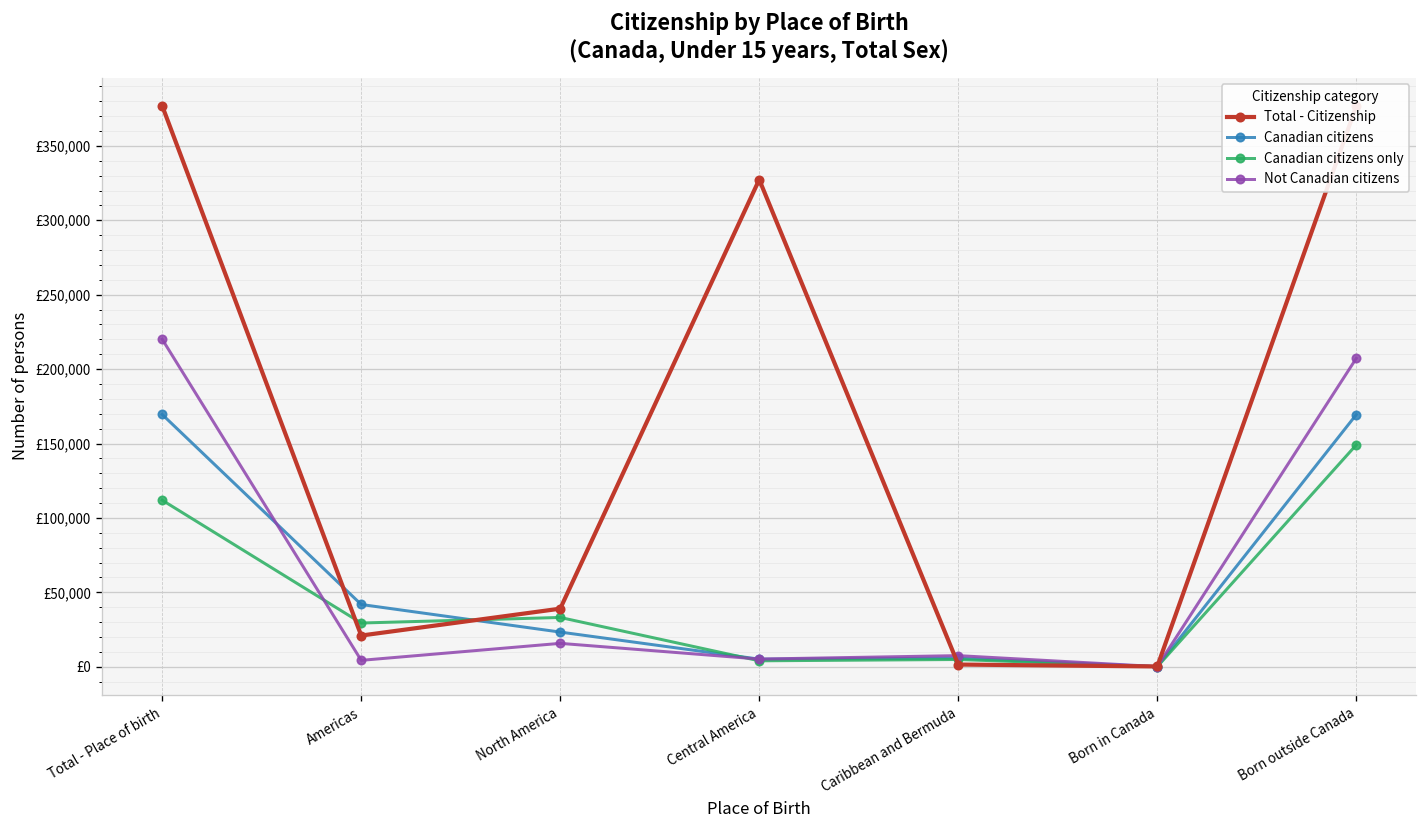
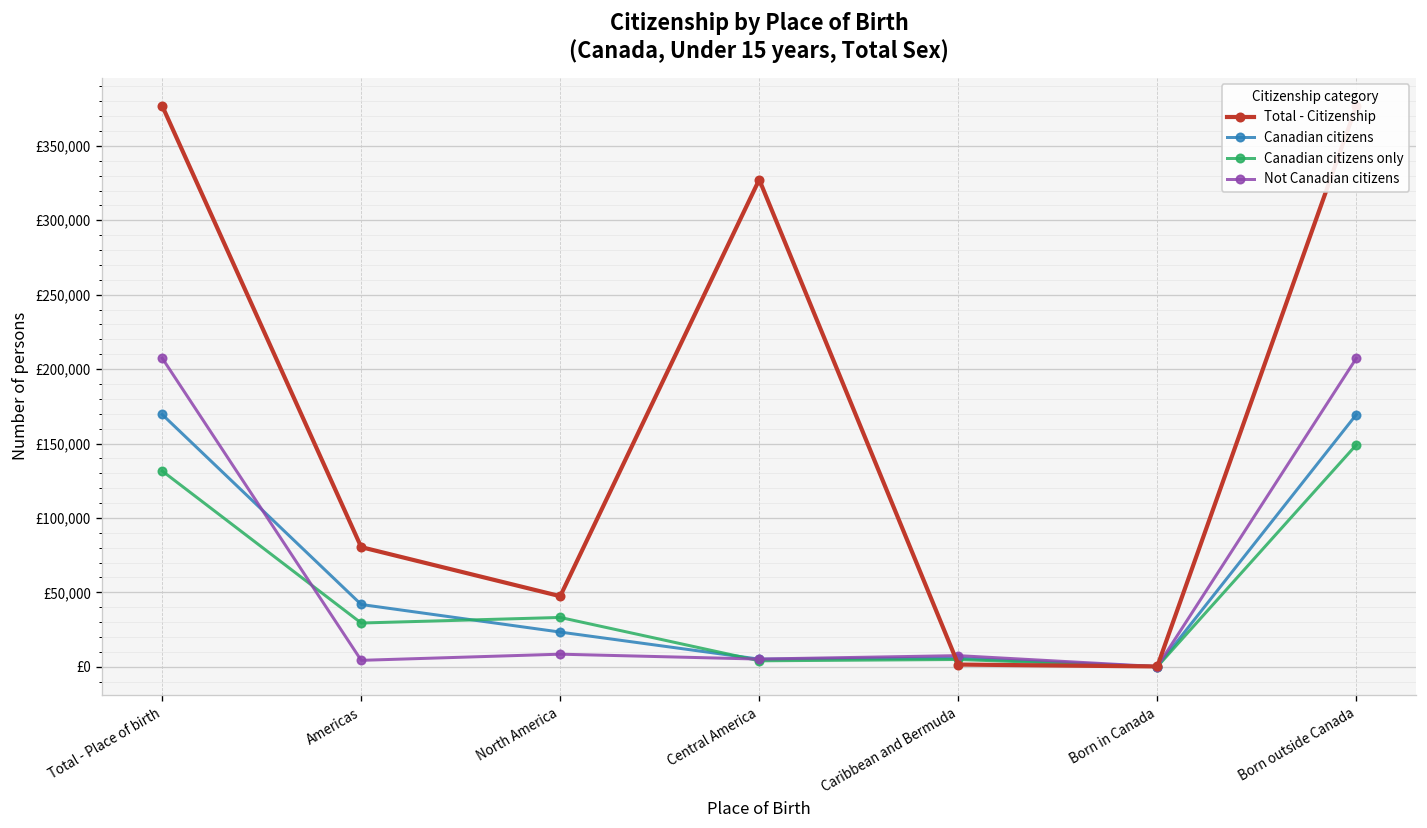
  {
    "Total - Citizenship": {
      "Total - Place of birth": "£377,000",
-     "Americas": "£21,000",
-     "North America": "£39,000",
+     "Americas": "£80,000",
+     "North America": "£47,000",
      "Central America": "£327,000",
      "Caribbean and Bermuda": "£1,000"
    },
    "Canadian citizens": {
      "Total - Place of birth": "£170,000",
      "Americas": "£42,000",
      "North America": "£23,000",
      "Born outside Canada": "£169,000"
    },
    "Canadian citizens only": {
-     "Total - Place of birth": "£112,000",
+     "Total - Place of birth": "£132,000",
      "Americas": "£29,000",
      "North America": "£33,000",
      "Born outside Canada": "£149,000"
    },
    "Not Canadian citizens": {
-     "Total - Place of birth": "£220,000",
+     "Total - Place of birth": "£207,000",
      "Americas": "£4,000",
-     "North America": "£16,000",
+     "North America": "£8,000",
      "Born outside Canada": "£207,000"
    }
  }
